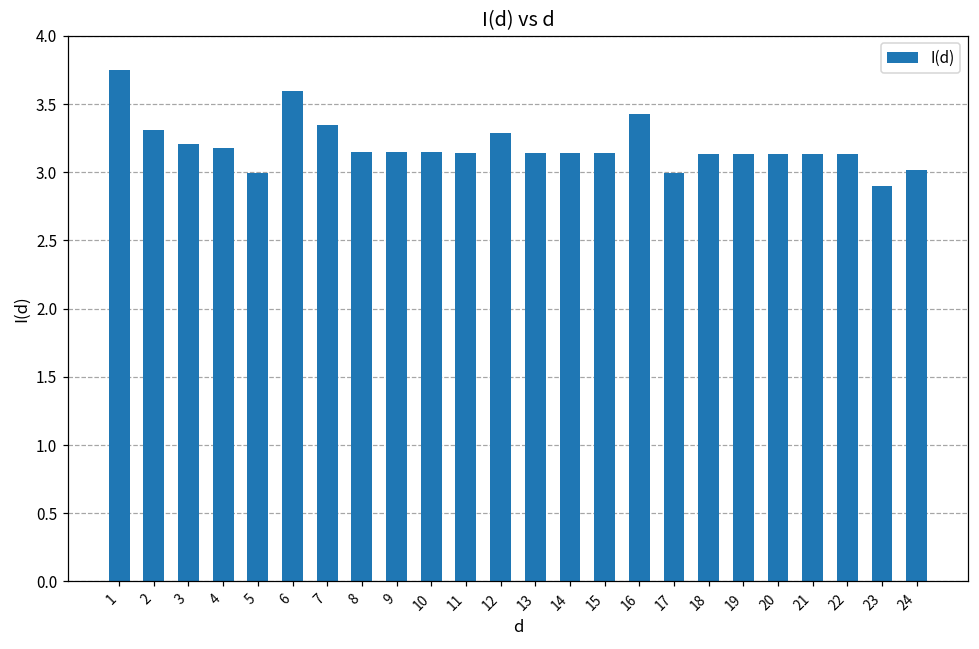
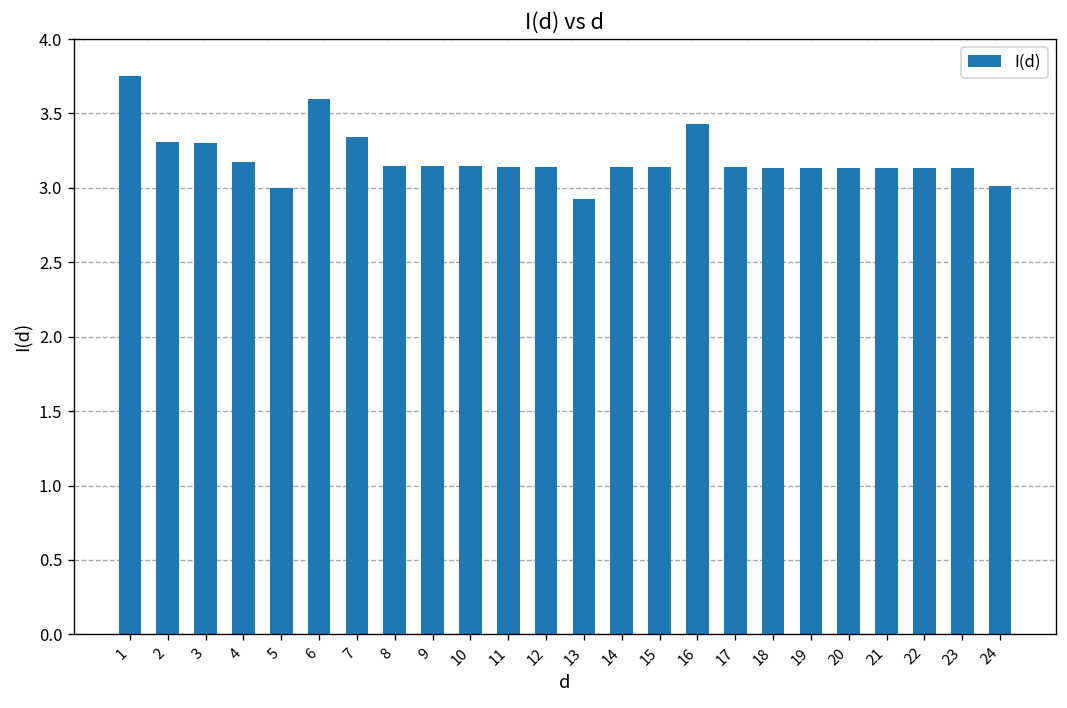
  {
    "1": 3.75,
    "2": 3.31,
-   "3": 3.21,
+   "3": 3.30,
    "4": 3.18,
    "5": 3.00,
    "6": 3.60,
    "7": 3.34,
    "8": 3.15,
    "9": 3.15,
    "10": 3.15,
    "11": 3.14,
-   "12": 3.29,
-   "13": 3.14,
+   "12": 3.14,
+   "13": 2.92,
    "14": 3.14,
    "15": 3.14,
    "16": 3.43,
-   "17": 2.99,
+   "17": 3.14,
    "18": 3.14,
    "19": 3.14,
    "20": 3.13,
    "21": 3.13,
    "22": 3.14,
-   "23": 2.90,
+   "23": 3.13,
    "24": 3.01
  }
